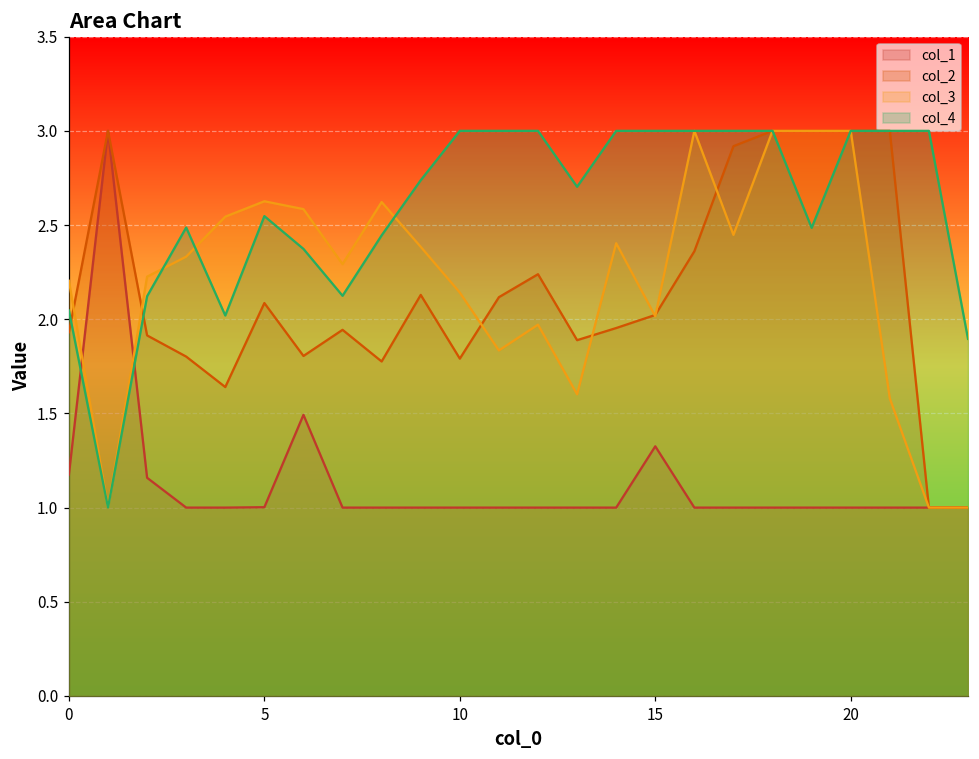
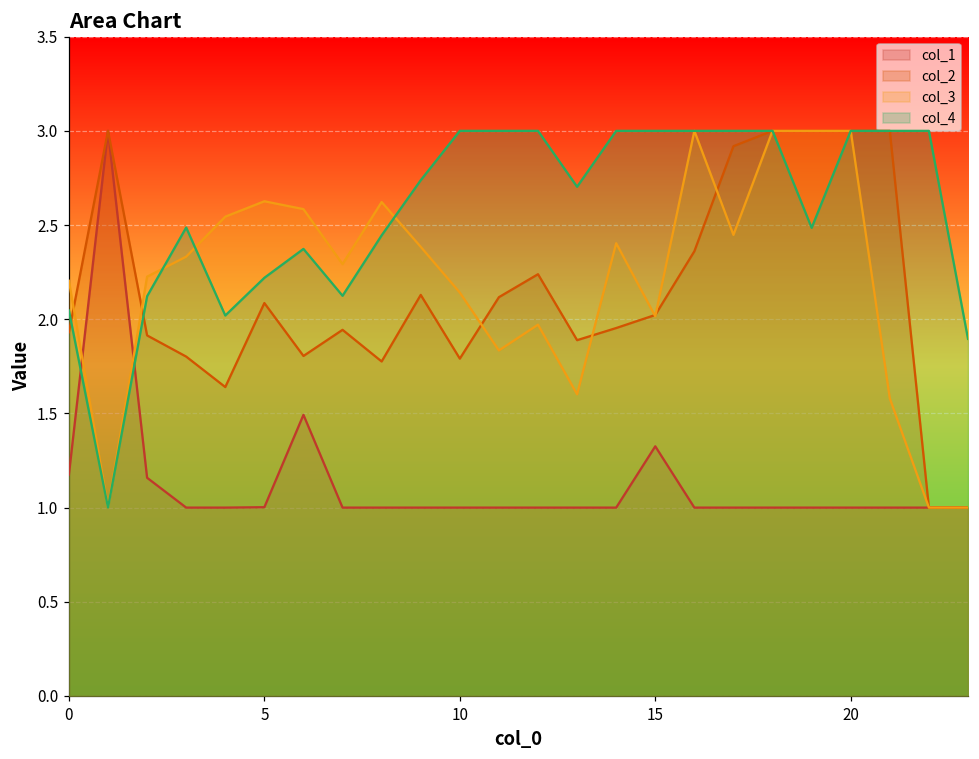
  {
    "col_4": {
      "0": 2.05,
-     "5": 2.55,
+     "5": 2.22,
      "10": 3.00,
      "15": 3.00
    }
  }
